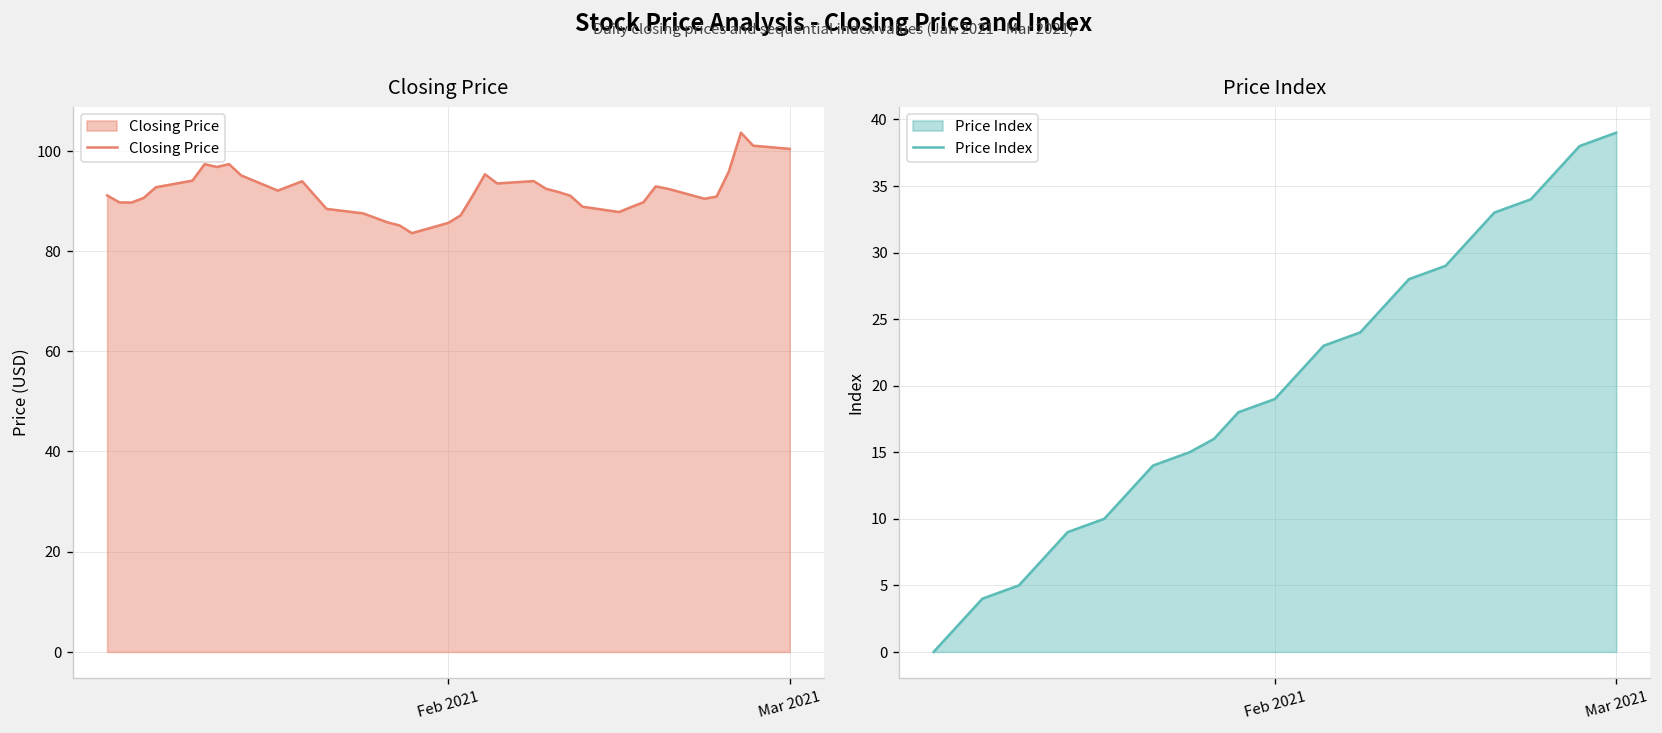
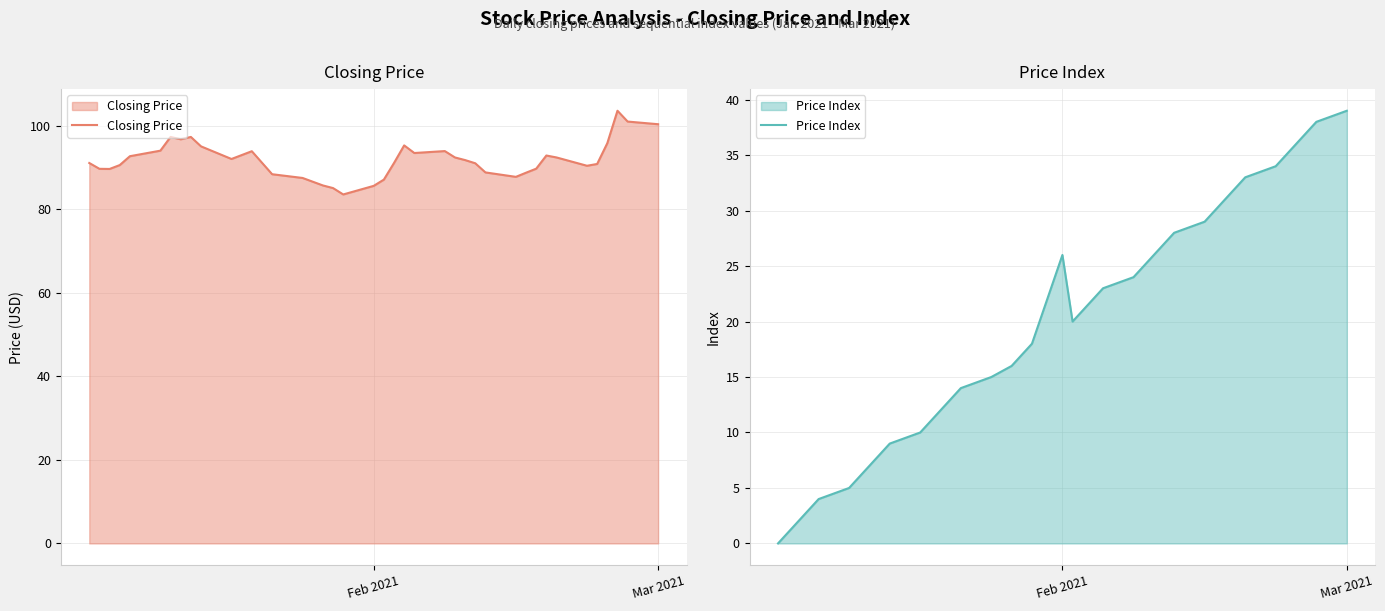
  {
    "Closing Price": {
      "Feb 2021": 86,
      "Mar 2021": 100
    },
    "Price Index": {
-     "Feb 2021": 19,
+     "Feb 2021": 26,
      "Mar 2021": 39
    }
  }
